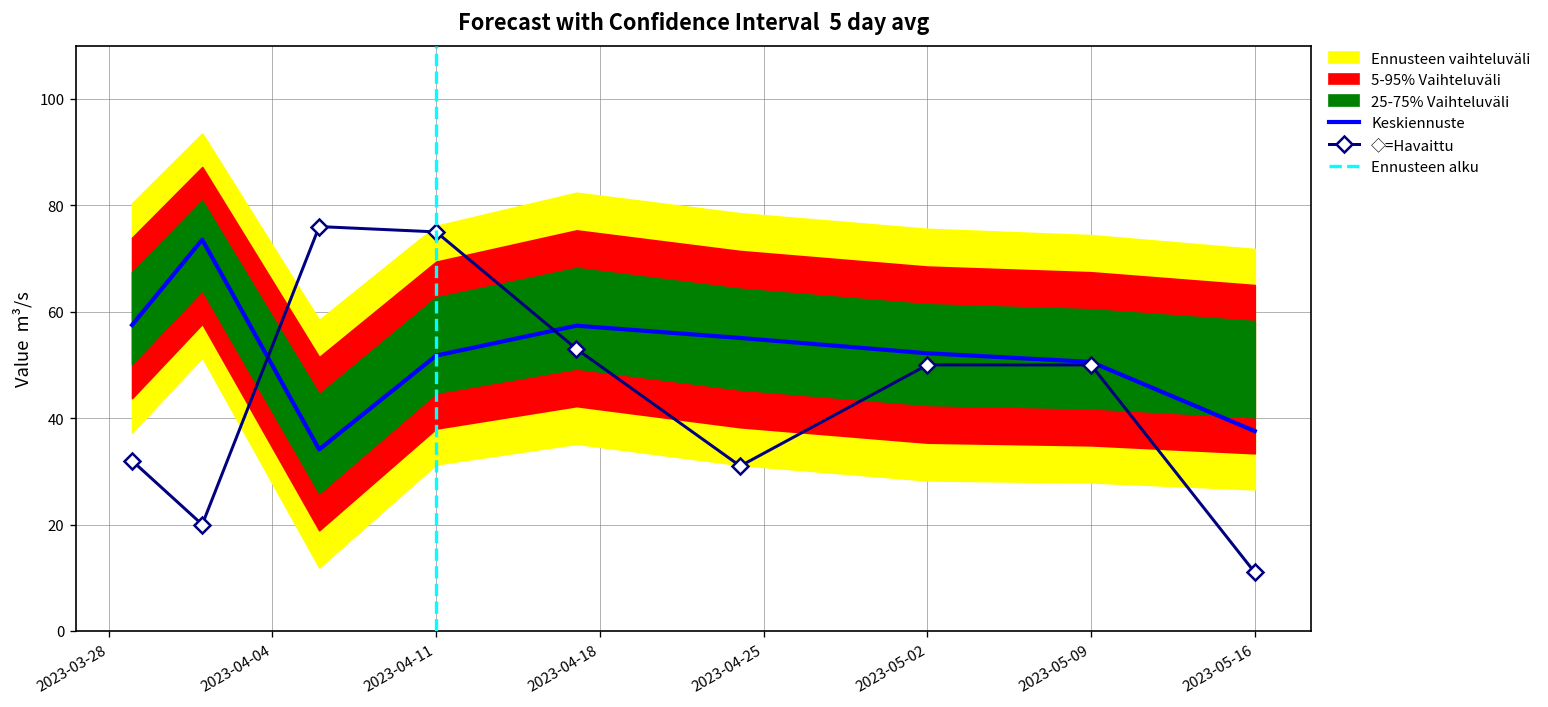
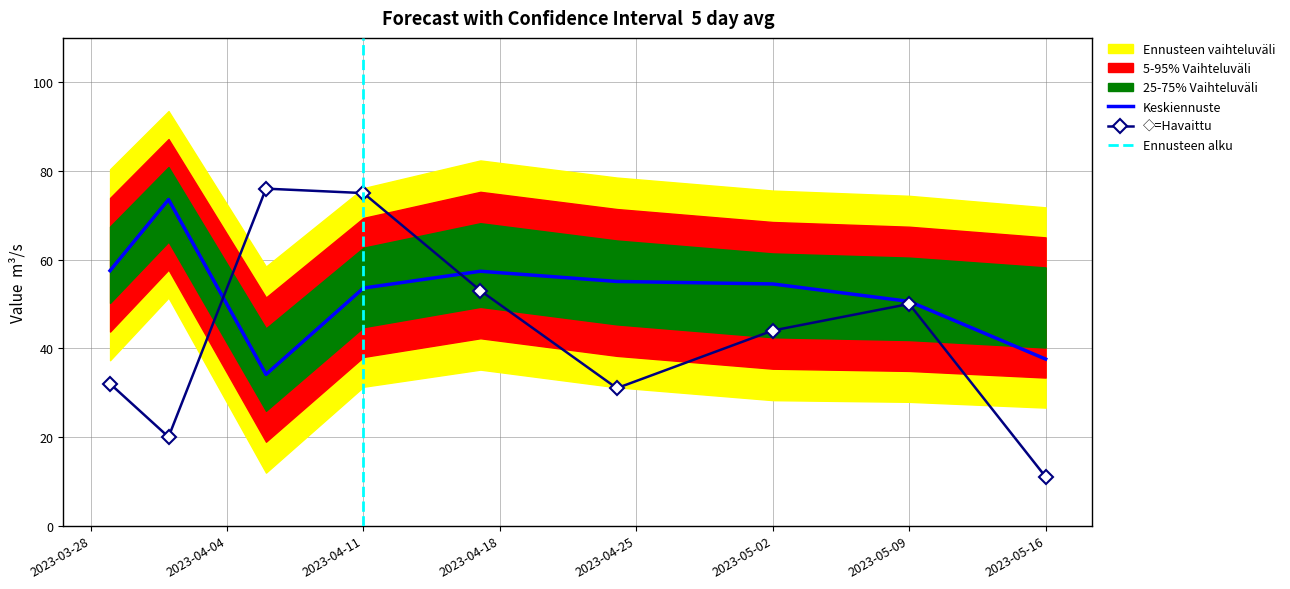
  {
    "Keskiennuste": {
-     "2023-04-11": 52,
-     "2023-05-02": 52,
+     "2023-04-11": 54,
+     "2023-05-02": 55,
      "2023-05-16": 38
    },
    "◇=Havaittu": {
      "2023-04-11": 75,
-     "2023-05-02": 50,
+     "2023-05-02": 44,
      "2023-05-16": 11
    }
  }
